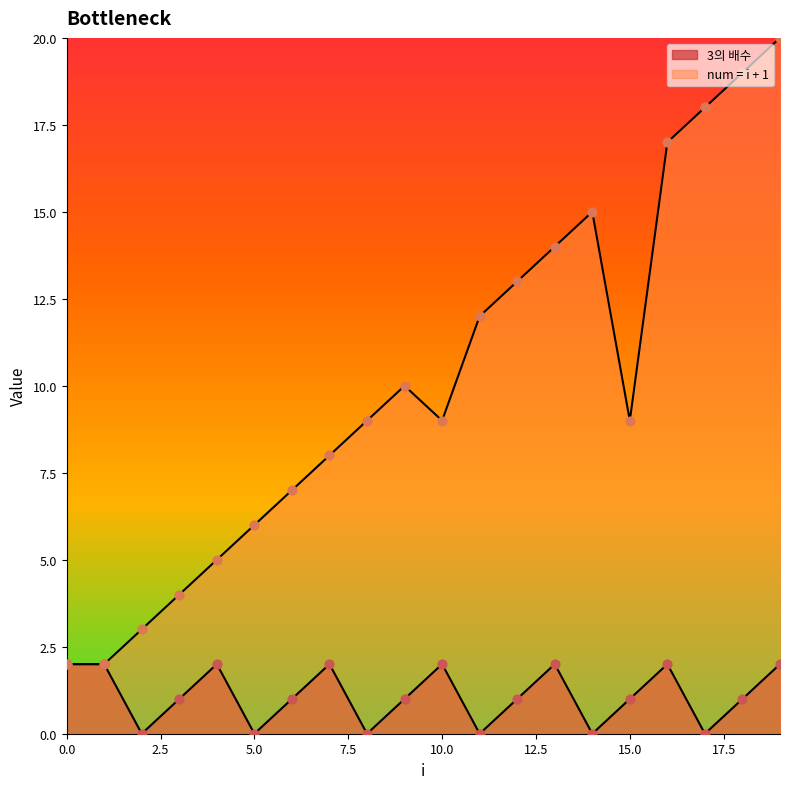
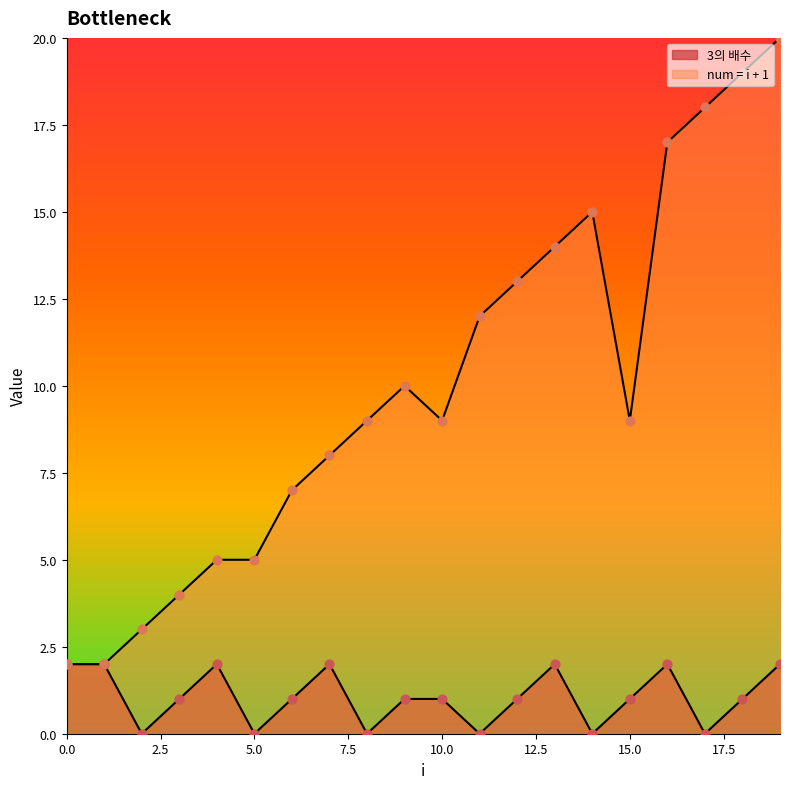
  {
    "3의 배수": {
      "5.0": 0,
-     "10.0": 2,
+     "10.0": 1,
      "15.0": 1
    },
    "num = i + 1": {
-     "5.0": 6,
+     "5.0": 5,
      "10.0": 9,
      "15.0": 9
    }
  }
